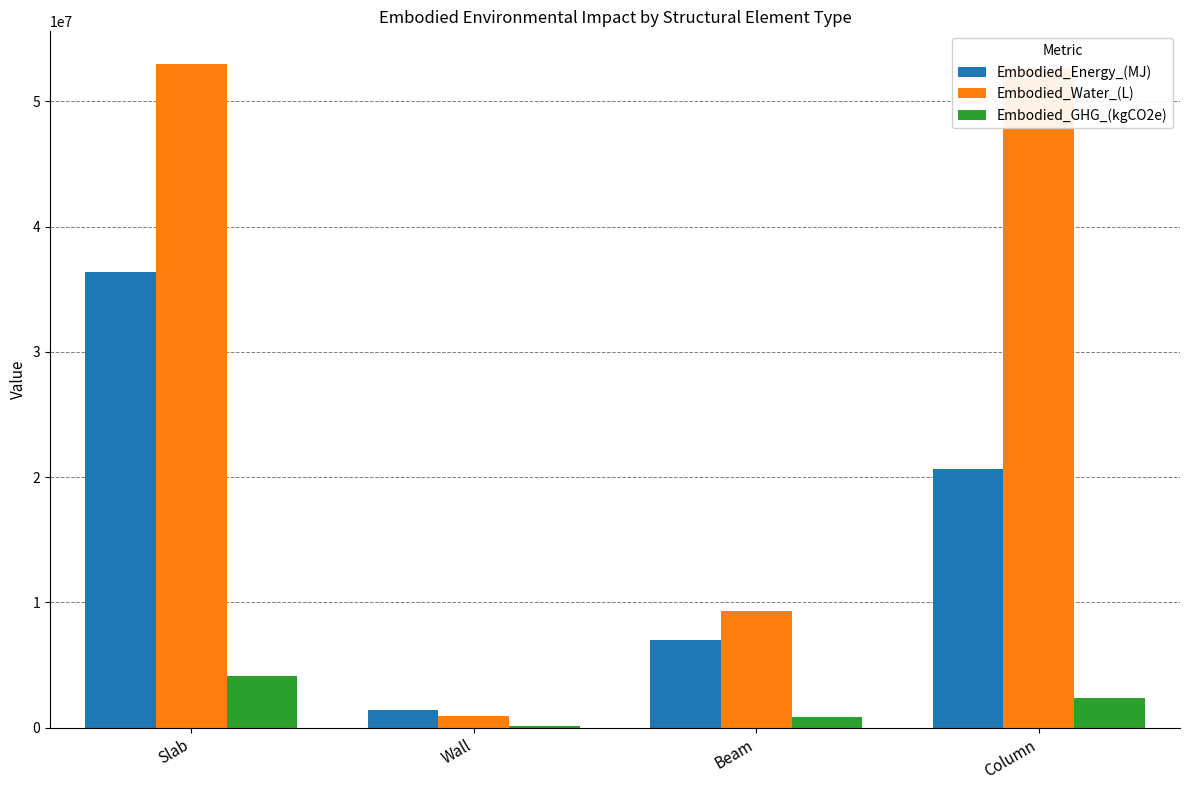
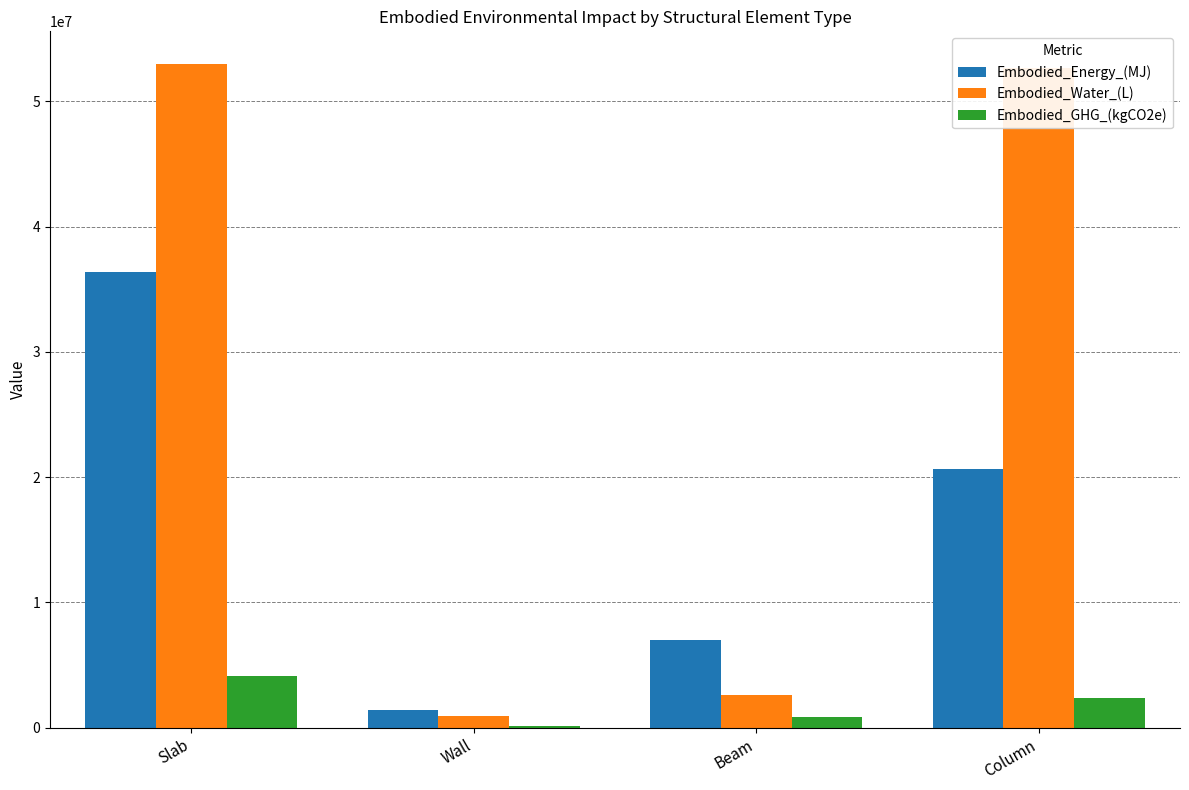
  {
    "Embodied_Energy_(MJ)": {
      "Slab": 36400000,
      "Wall": 1400000,
      "Beam": 7000000,
      "Column": 20700000
    },
    "Embodied_Water_(L)": {
      "Slab": 52900000,
      "Wall": 900000,
-     "Beam": 9300000
+     "Beam": 2600000
    },
    "Embodied_GHG_(kgCO2e)": {
      "Slab": 4100000,
      "Beam": 800000,
      "Column": 2300000
    }
  }
